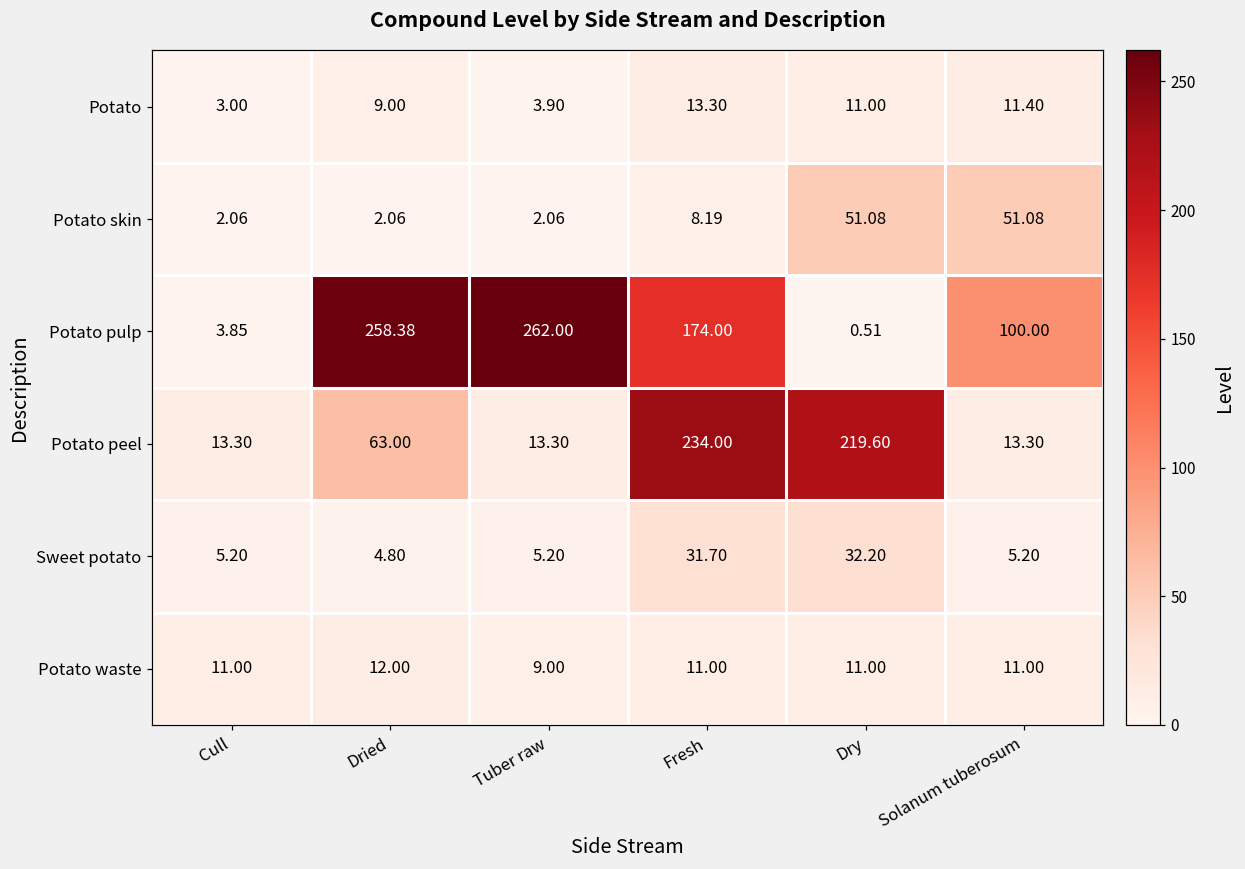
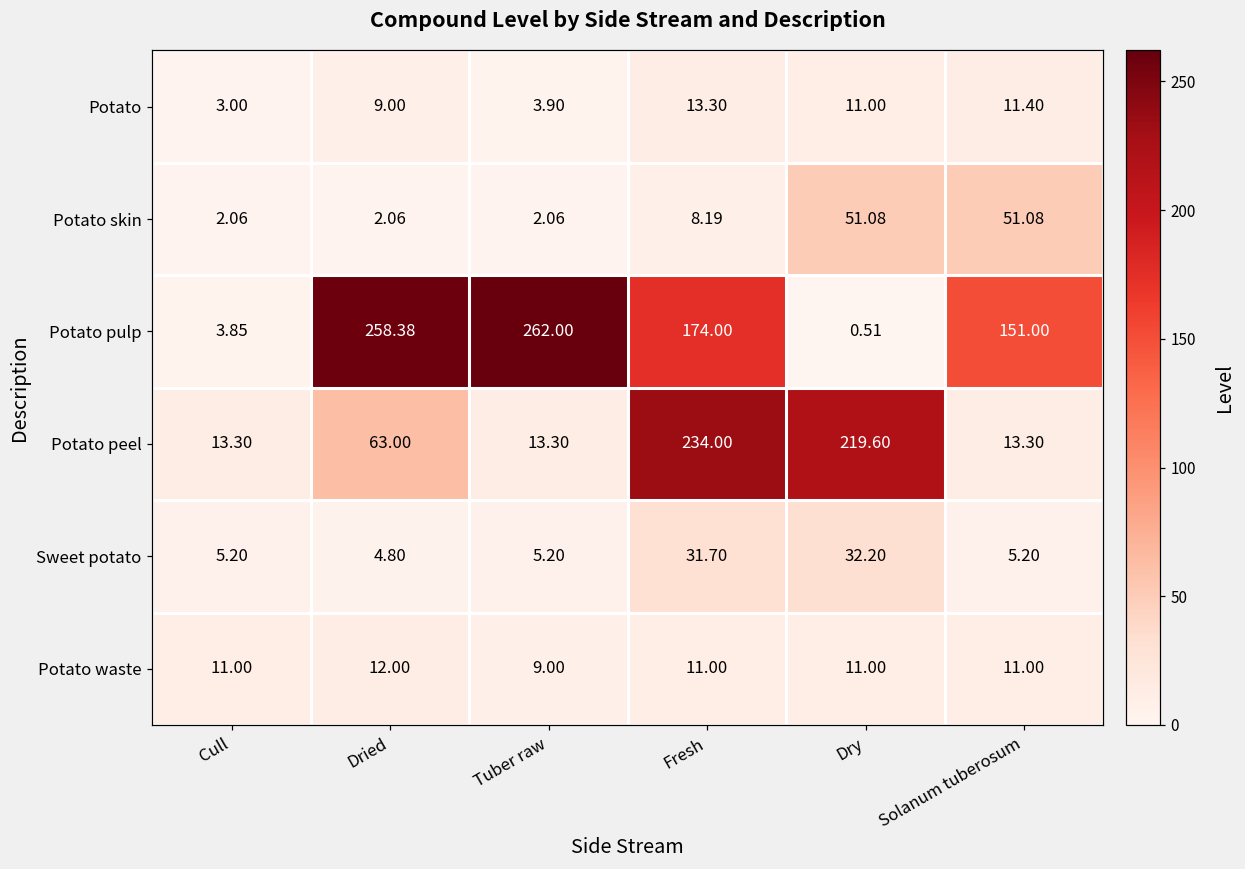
  {
    "Potato": {
      "Cull": 3.00,
      "Dried": 9.00,
      "Tuber raw": 3.90,
      "Fresh": 13.30,
      "Dry": 11.00,
      "Solanum tuberosum": 11.40
    },
    "Potato skin": {
      "Cull": 2.06,
      "Dried": 2.06,
      "Tuber raw": 2.06,
      "Fresh": 8.19,
      "Dry": 51.08,
      "Solanum tuberosum": 51.08
    },
    "Potato pulp": {
      "Cull": 3.85,
      "Dried": 258.38,
      "Tuber raw": 262.00,
      "Fresh": 174.00,
      "Dry": 0.51,
-     "Solanum tuberosum": 100.00
+     "Solanum tuberosum": 151.00
    },
    "Potato peel": {
      "Cull": 13.30,
      "Dried": 63.00,
      "Tuber raw": 13.30,
      "Fresh": 234.00,
      "Dry": 219.60,
      "Solanum tuberosum": 13.30
    },
    "Sweet potato": {
      "Cull": 5.20,
      "Dried": 4.80,
      "Tuber raw": 5.20,
      "Fresh": 31.70,
      "Dry": 32.20,
      "Solanum tuberosum": 5.20
    },
    "Potato waste": {
      "Cull": 11.00,
      "Dried": 12.00,
      "Tuber raw": 9.00,
      "Fresh": 11.00,
      "Dry": 11.00,
      "Solanum tuberosum": 11.00
    }
  }
